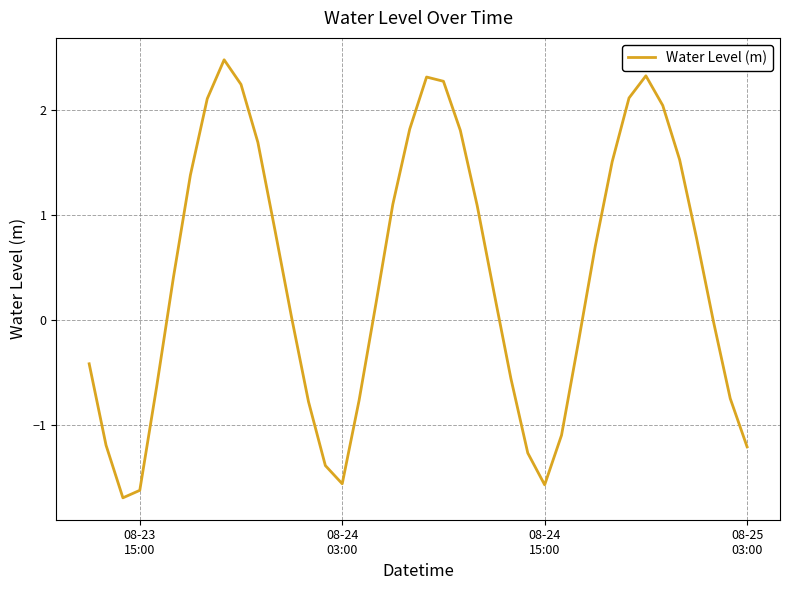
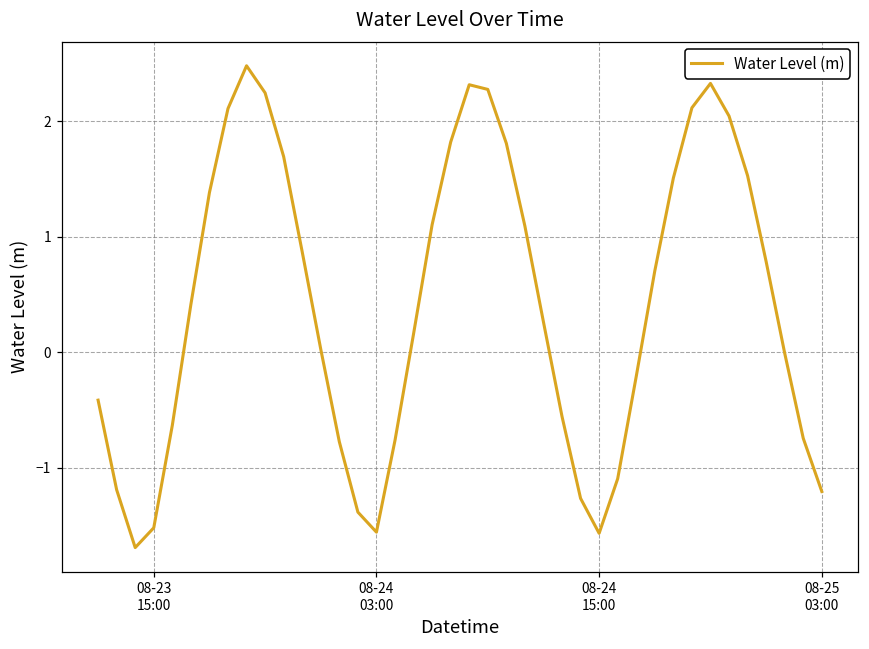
  {
-   "08-23 15:00": -1.62,
+   "08-23 15:00": -1.52,
    "08-24 03:00": -1.56,
    "08-24 15:00": -1.57,
    "08-25 03:00": -1.21
  }
